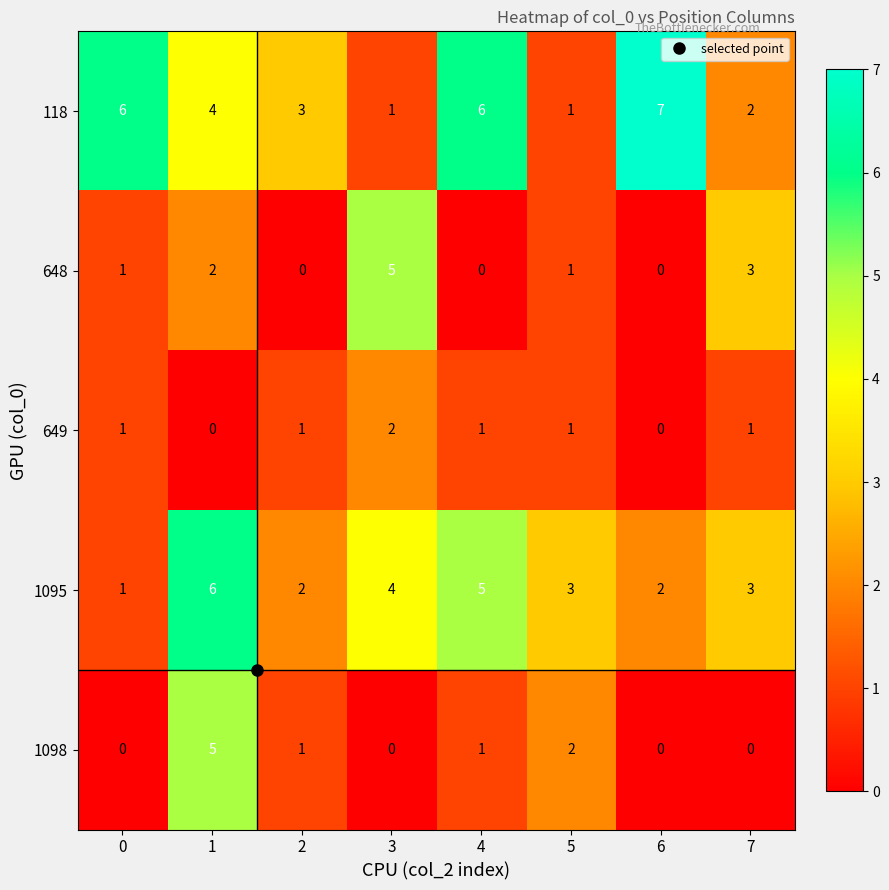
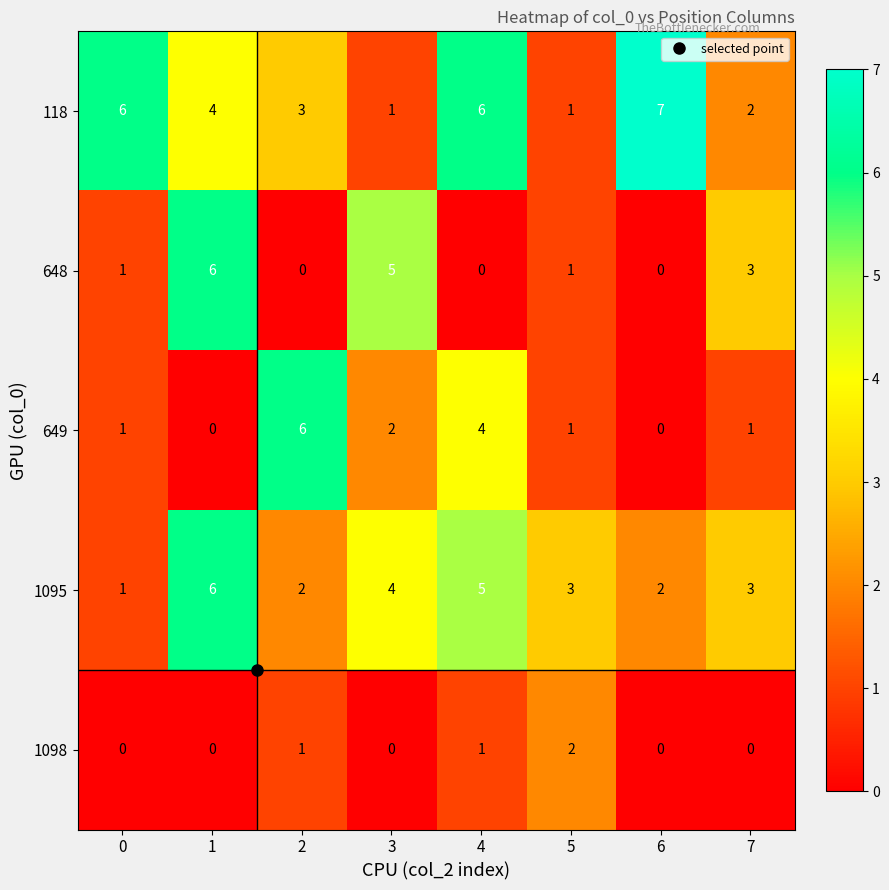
  {
    "118": {
      "0": 6,
      "1": 4,
      "2": 3,
      "3": 1,
      "4": 6,
      "5": 1,
      "6": 7,
      "7": 2
    },
    "648": {
      "0": 1,
-     "1": 2,
+     "1": 6,
      "2": 0,
      "3": 5,
      "4": 0,
      "5": 1,
      "6": 0,
      "7": 3
    },
    "649": {
      "0": 1,
      "1": 0,
-     "2": 1,
+     "2": 6,
      "3": 2,
-     "4": 1,
+     "4": 4,
      "5": 1,
      "6": 0,
      "7": 1
    },
    "1095": {
      "0": 1,
      "1": 6,
      "2": 2,
      "3": 4,
      "4": 5,
      "5": 3,
      "6": 2,
      "7": 3
    },
    "1098": {
      "0": 0,
-     "1": 5,
+     "1": 0,
      "2": 1,
      "3": 0,
      "4": 1,
      "5": 2,
      "6": 0,
      "7": 0
    }
  }
